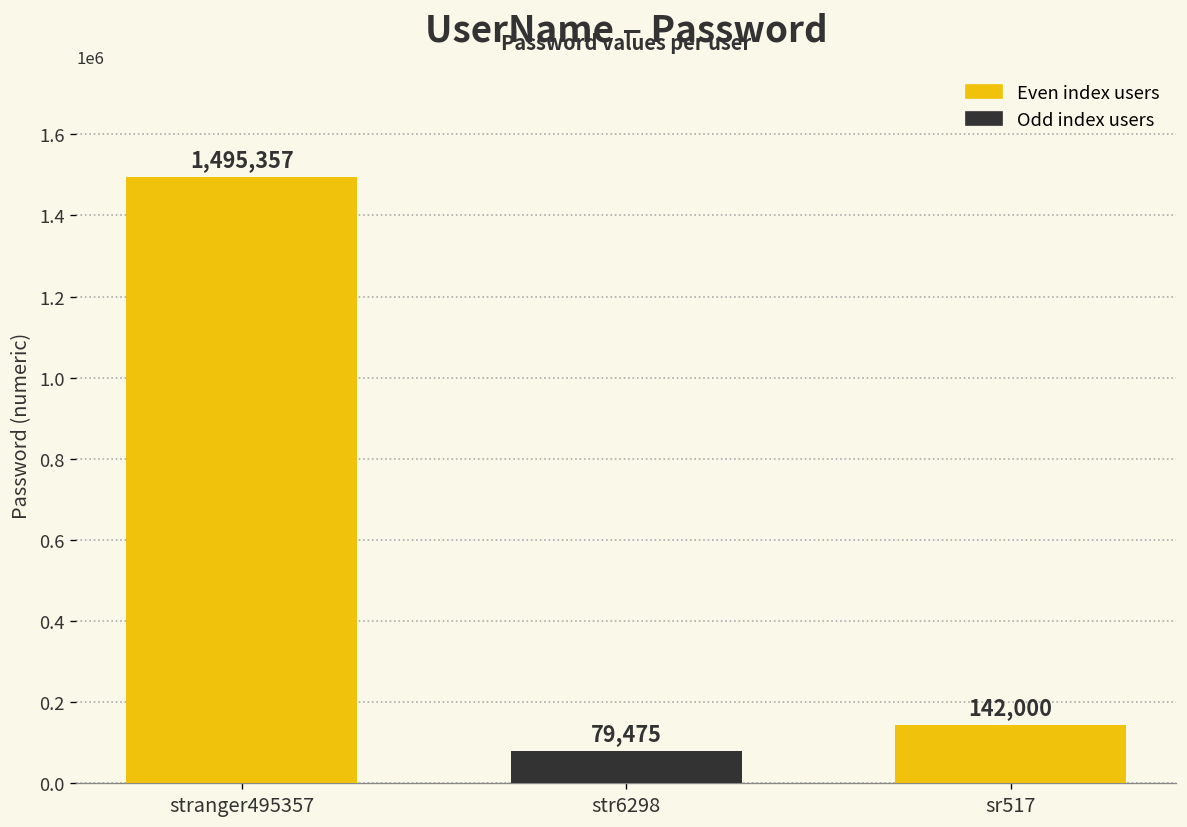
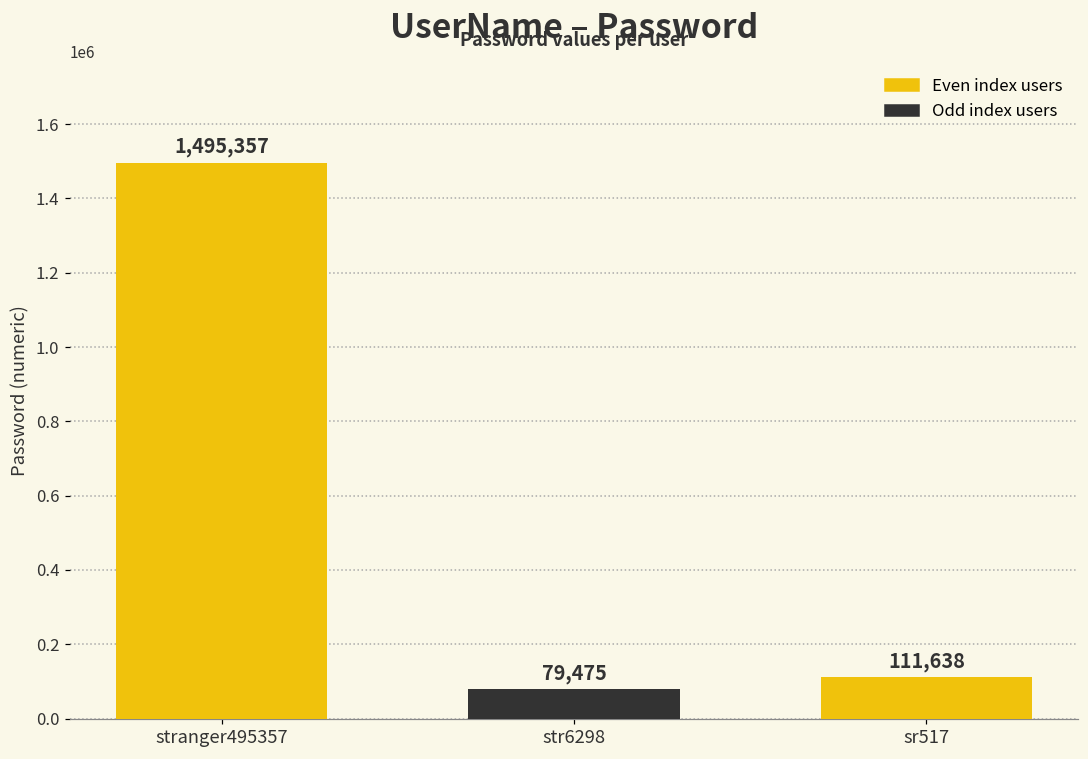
  {
    "stranger495357": "1,495,357",
    "str6298": "79,475",
-   "sr517": "142,000"
+   "sr517": "111,638"
  }
